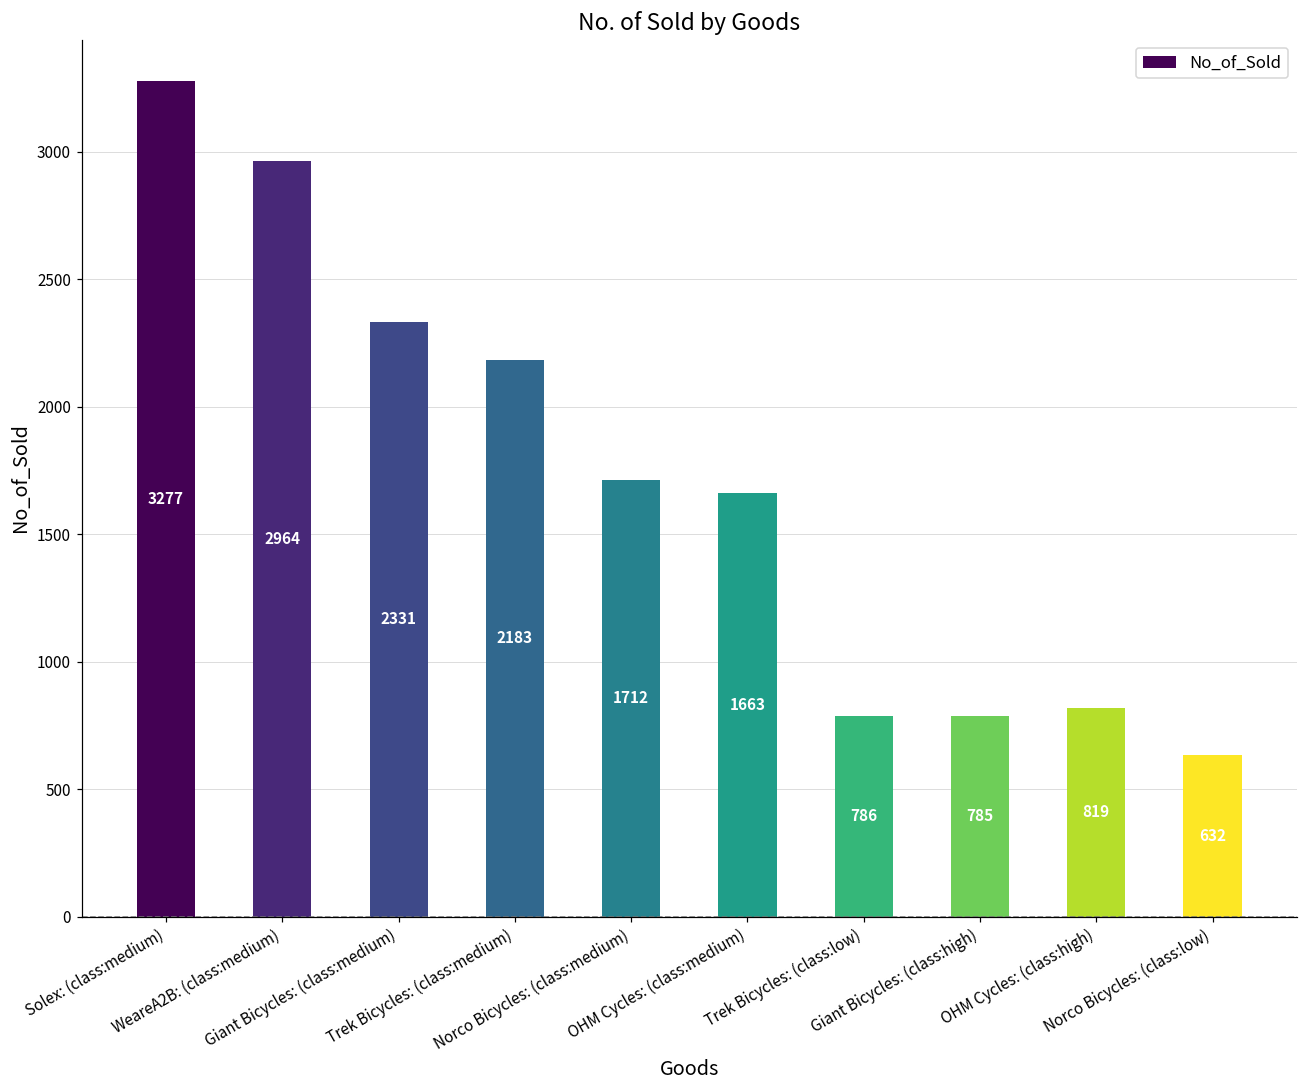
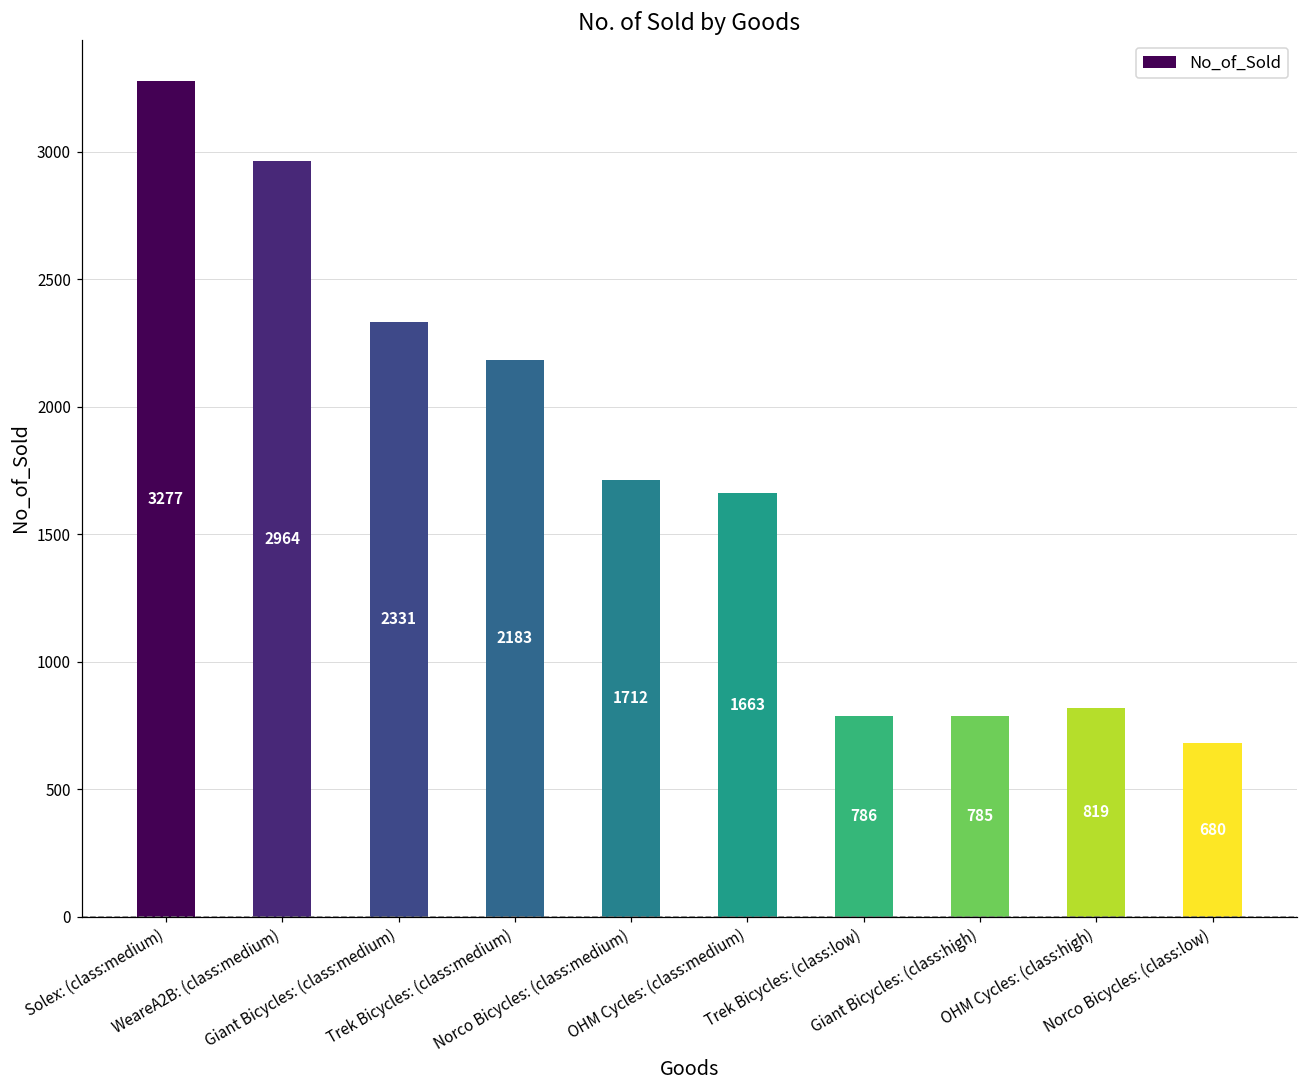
  {
    "Solex: (class:medium)": 3277,
    "WeareA2B: (class:medium)": 2964,
    "Giant Bicycles: (class:medium)": 2331,
    "Trek Bicycles: (class:medium)": 2183,
    "Norco Bicycles: (class:medium)": 1712,
    "OHM Cycles: (class:medium)": 1663,
    "Trek Bicycles: (class:low)": 786,
    "Giant Bicycles: (class:high)": 785,
    "OHM Cycles: (class:high)": 819,
-   "Norco Bicycles: (class:low)": 632
+   "Norco Bicycles: (class:low)": 680
  }
